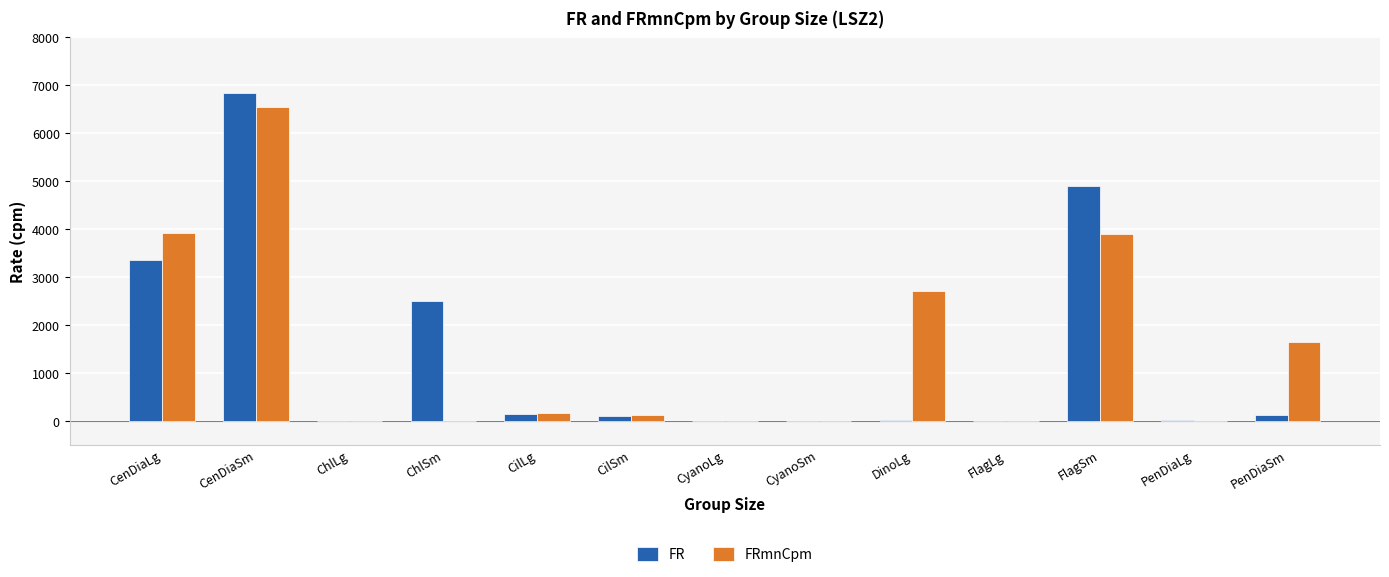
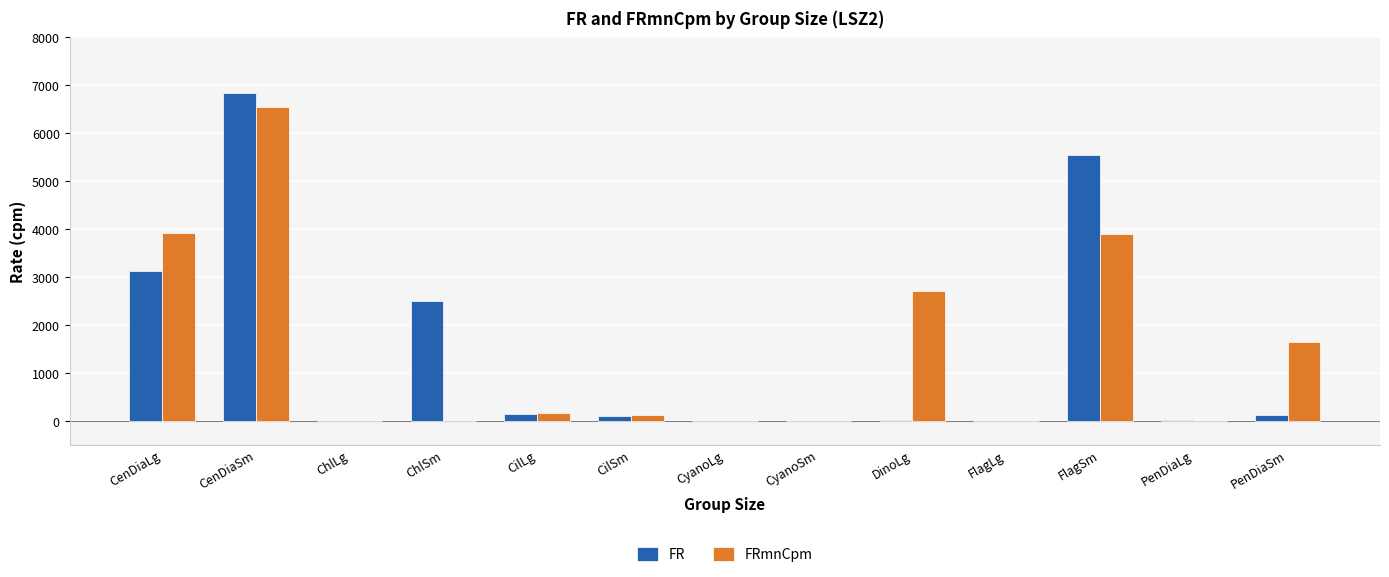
  {
    "FR": {
-     "CenDiaLg": 3400,
+     "CenDiaLg": 3100,
      "CenDiaSm": 6800,
      "ChlSm": 2500,
      "CilLg": 100,
      "CilSm": 100,
      "CyanoLg": 0,
      "CyanoSm": 0,
      "FlagLg": 0,
-     "FlagSm": 4900,
+     "FlagSm": 5600,
      "PenDiaSm": 100
    },
    "FRmnCpm": {
      "CenDiaLg": 3900,
      "CenDiaSm": 6500,
      "ChlLg": 0,
      "CilLg": 200,
      "CilSm": 100,
      "CyanoLg": 0,
      "CyanoSm": 0,
      "DinoLg": 2700,
      "FlagLg": 0,
      "FlagSm": 3900,
      "PenDiaLg": 0,
      "PenDiaSm": 1600
    }
  }
